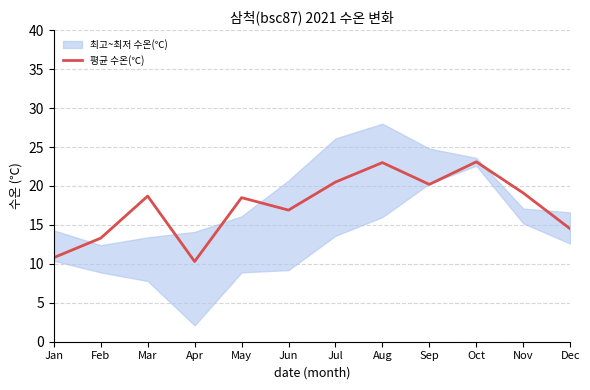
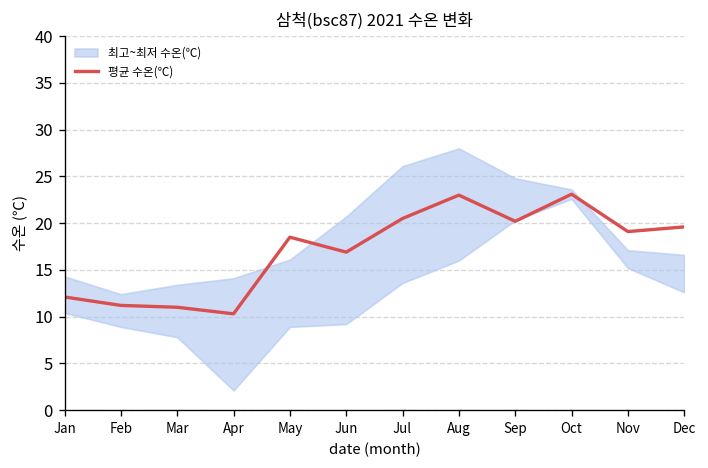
  {
    "평균 수온(℃)": {
-     "Jan": 11,
-     "Feb": 13,
-     "Mar": 19,
+     "Jan": 12,
+     "Feb": 11,
+     "Mar": 11,
      "Apr": 10,
      "May": 19,
      "Jun": 17,
      "Jul": 21,
      "Aug": 23,
      "Sep": 20,
      "Oct": 23,
      "Nov": 19,
-     "Dec": 15
+     "Dec": 20
    }
  }
